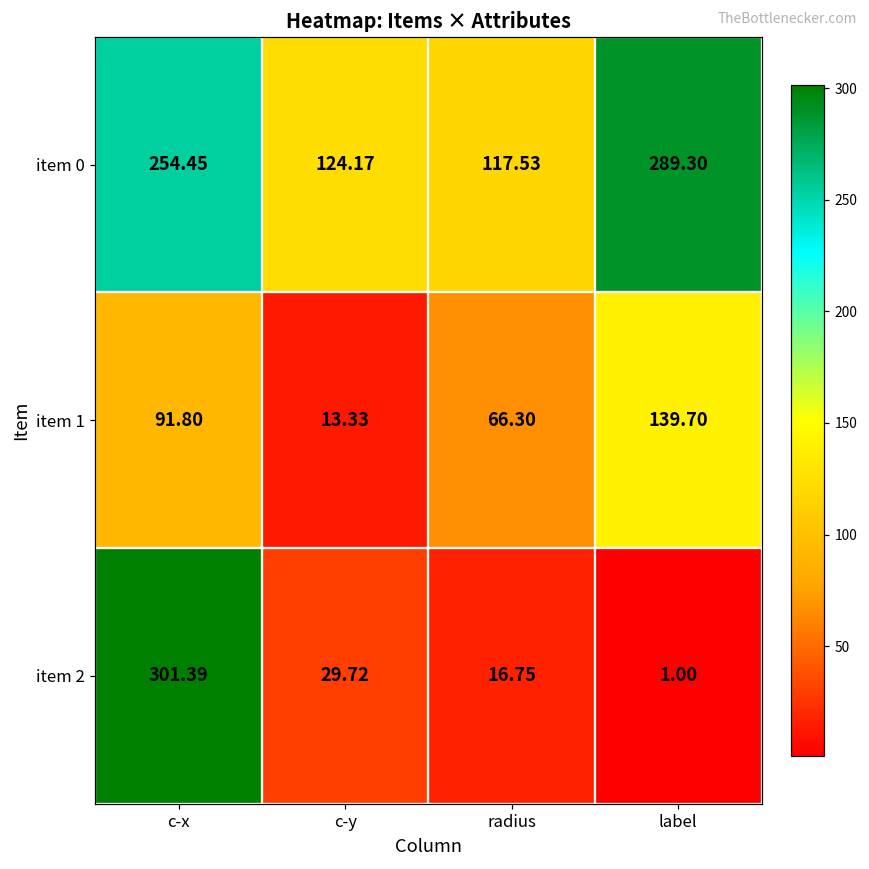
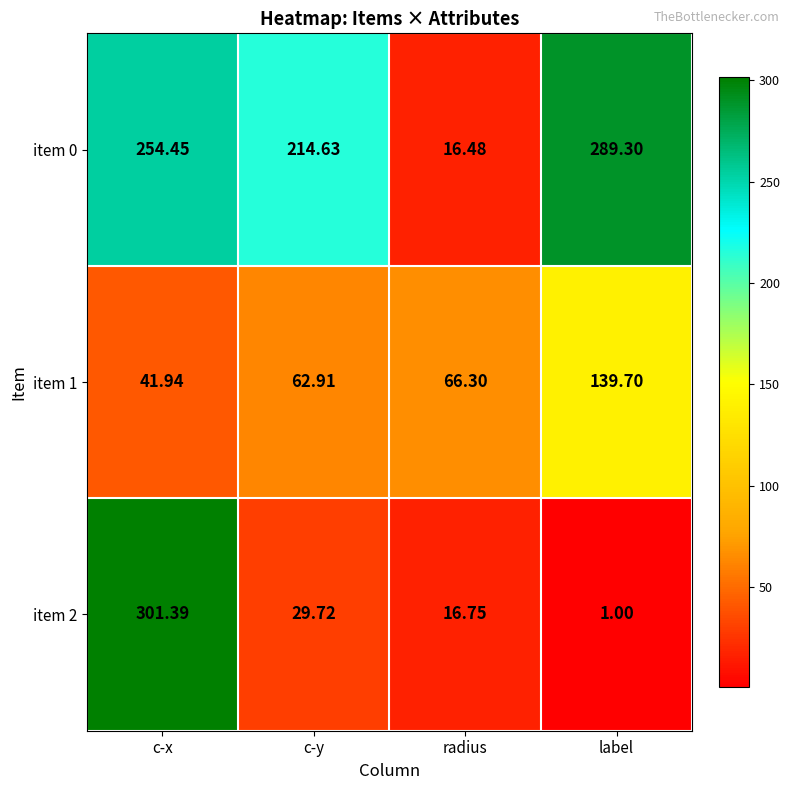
  {
    "item 0": {
      "c-x": 254.45,
-     "c-y": 124.17,
-     "radius": 117.53,
+     "c-y": 214.63,
+     "radius": 16.48,
      "label": 289.30
    },
    "item 1": {
-     "c-x": 91.80,
-     "c-y": 13.33,
+     "c-x": 41.94,
+     "c-y": 62.91,
      "radius": 66.30,
      "label": 139.70
    },
    "item 2": {
      "c-x": 301.39,
      "c-y": 29.72,
      "radius": 16.75,
      "label": 1.00
    }
  }
